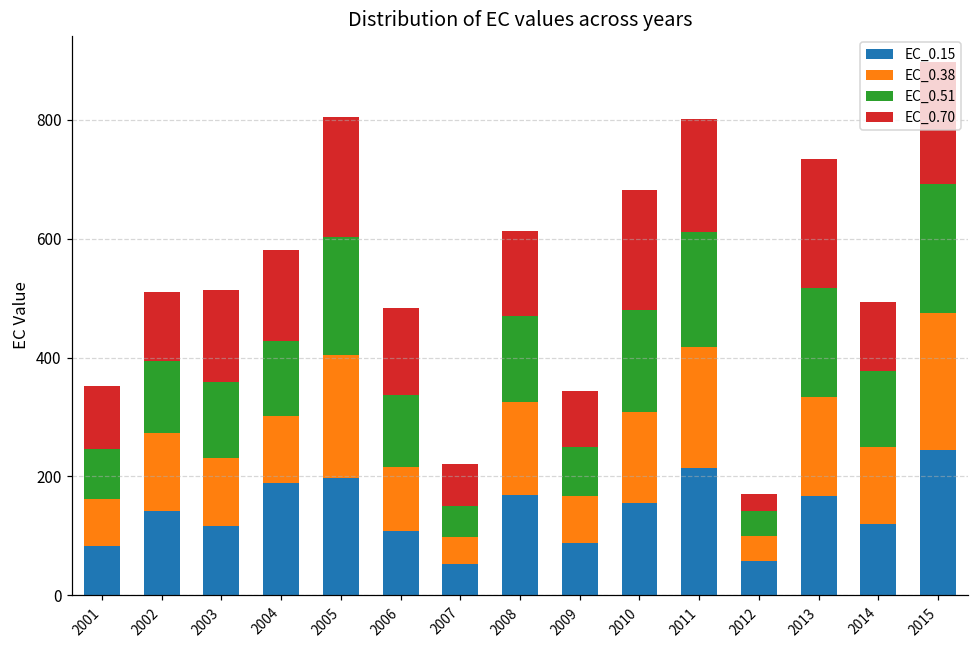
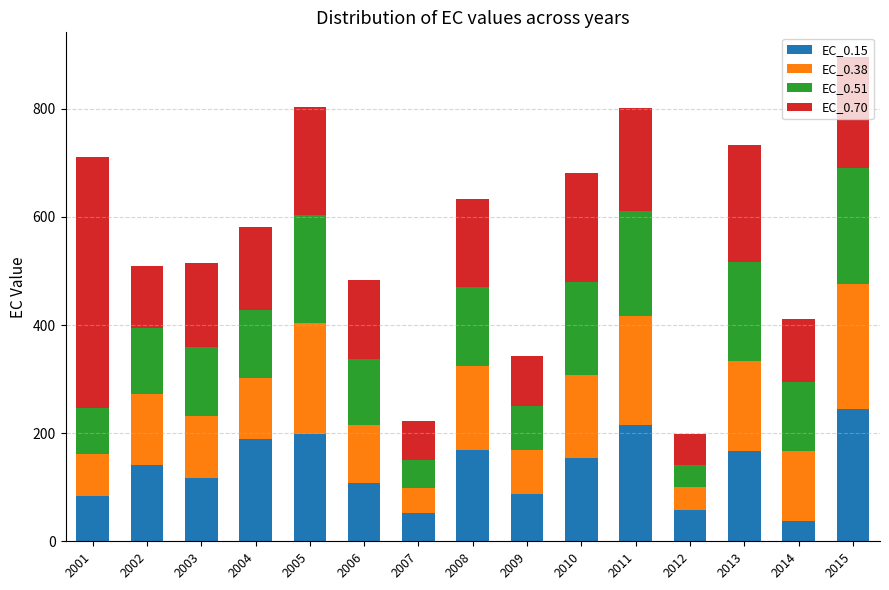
  {
    "EC_0.15": {
      "2001": 80,
      "2002": 140,
      "2003": 120,
      "2004": 190,
      "2005": 200,
      "2006": 110,
      "2007": 50,
      "2008": 170,
      "2009": 90,
      "2010": 150,
      "2011": 210,
      "2012": 60,
      "2013": 170,
-     "2014": 120,
+     "2014": 40,
      "2015": 240
    },
    "EC_0.38": {
      "2001": 80,
      "2002": 130,
      "2003": 110,
      "2004": 110,
      "2005": 210,
      "2006": 110,
      "2007": 50,
      "2008": 160,
      "2009": 80,
      "2010": 150,
      "2011": 200,
      "2012": 40,
      "2013": 170,
      "2014": 130,
      "2015": 230
    },
    "EC_0.51": {
      "2001": 90,
      "2002": 120,
      "2003": 130,
      "2004": 130,
      "2005": 200,
      "2006": 120,
      "2007": 50,
      "2008": 150,
      "2009": 80,
      "2010": 170,
      "2011": 190,
      "2012": 40,
      "2013": 180,
      "2014": 130,
      "2015": 220
    },
    "EC_0.70": {
-     "2001": 110,
+     "2001": 460,
      "2002": 120,
      "2003": 160,
      "2004": 150,
      "2005": 200,
      "2006": 150,
      "2007": 70,
-     "2008": 140,
+     "2008": 160,
      "2009": 90,
      "2010": 200,
      "2011": 190,
-     "2012": 30,
+     "2012": 60,
      "2013": 220,
      "2014": 120
    }
  }
